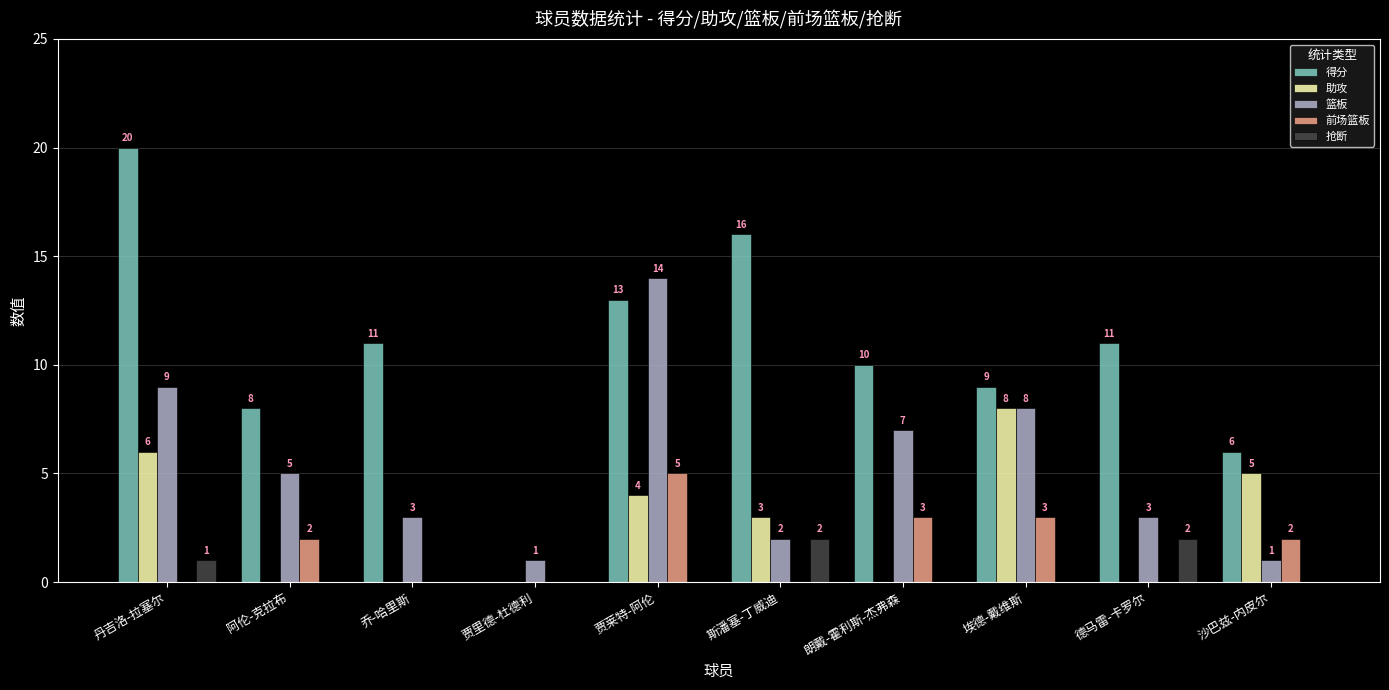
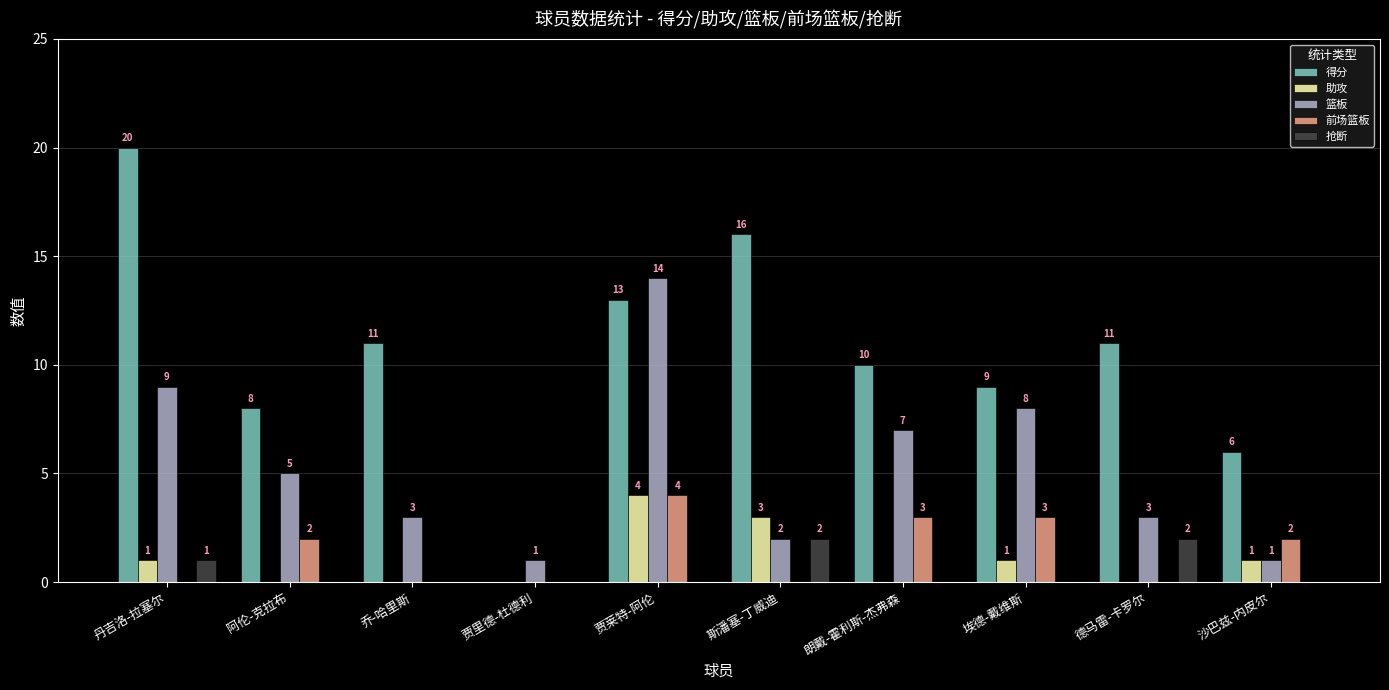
  {
    "助攻": {
-     "丹吉洛-拉塞尔": 6,
+     "丹吉洛-拉塞尔": 1,
      "贾莱特-阿伦": 4,
      "斯潘塞-丁威迪": 3,
-     "埃德-戴维斯": 8,
-     "沙巴兹-内皮尔": 5
+     "埃德-戴维斯": 1,
+     "沙巴兹-内皮尔": 1
    },
    "前场篮板": {
      "阿伦-克拉布": 2,
-     "贾莱特-阿伦": 5,
+     "贾莱特-阿伦": 4,
      "朗戴-霍利斯-杰弗森": 3,
      "埃德-戴维斯": 3,
      "沙巴兹-内皮尔": 2
    },
    "抢断": {
      "丹吉洛-拉塞尔": 1,
      "斯潘塞-丁威迪": 2,
      "德马雷-卡罗尔": 2
    }
  }
